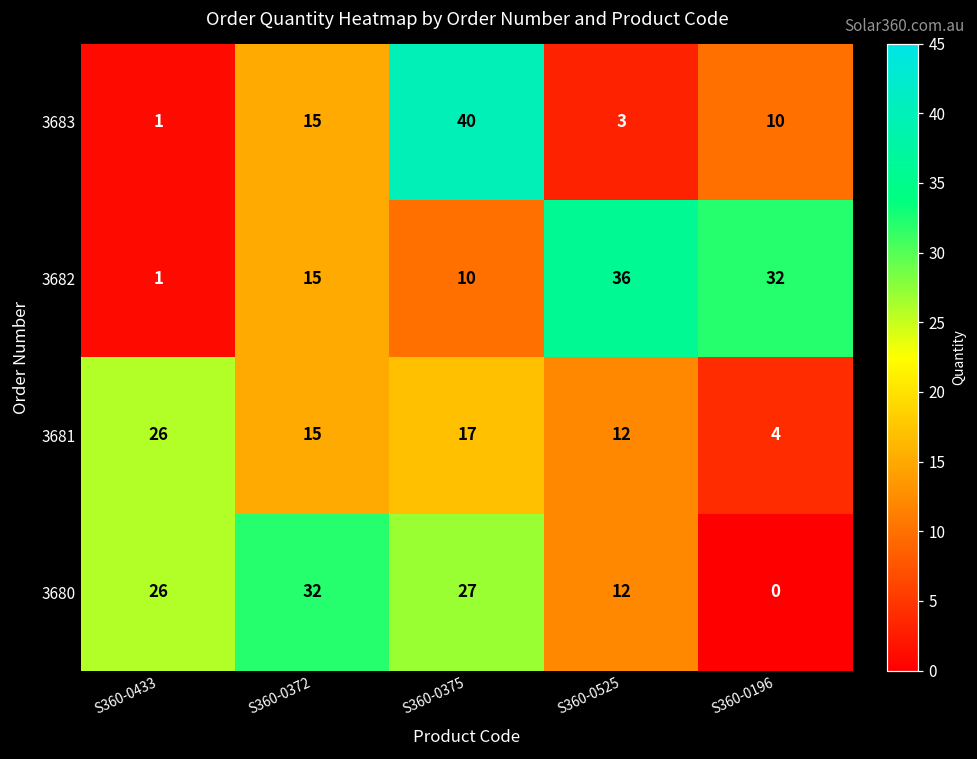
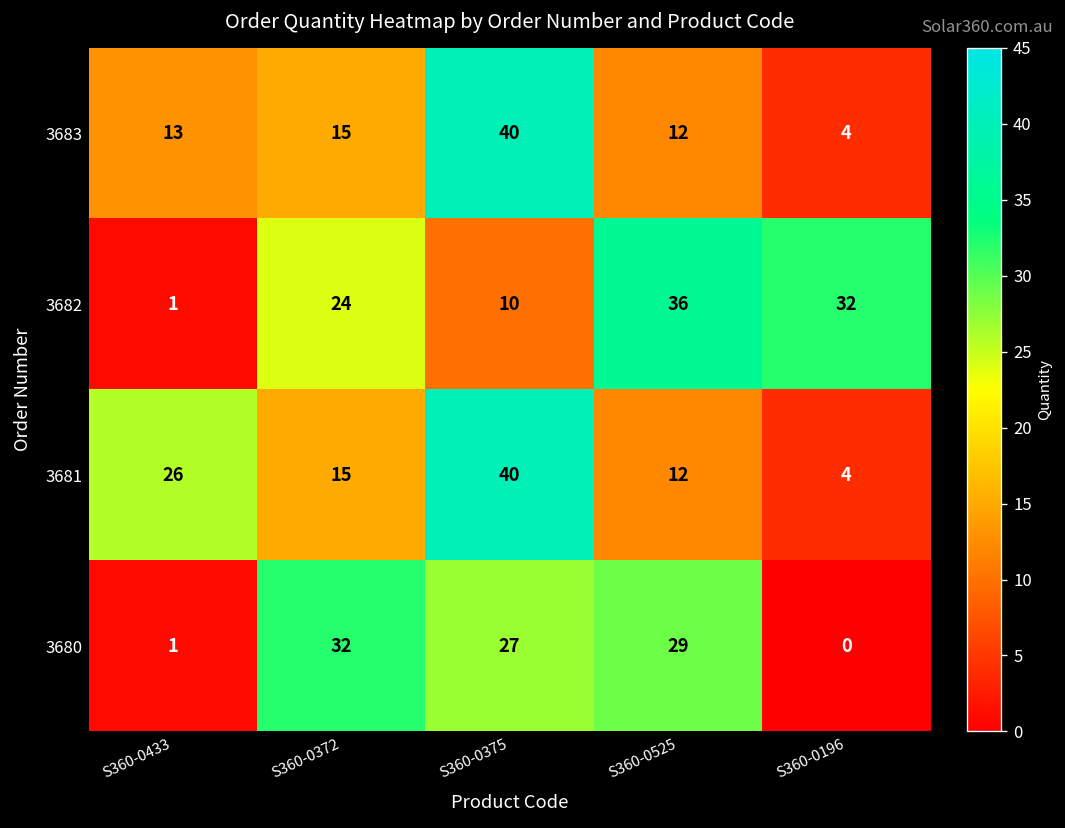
  {
    "3683": {
-     "S360-0433": 1,
+     "S360-0433": 13,
      "S360-0372": 15,
      "S360-0375": 40,
-     "S360-0525": 3,
-     "S360-0196": 10
+     "S360-0525": 12,
+     "S360-0196": 4
    },
    "3682": {
      "S360-0433": 1,
-     "S360-0372": 15,
+     "S360-0372": 24,
      "S360-0375": 10,
      "S360-0525": 36,
      "S360-0196": 32
    },
    "3681": {
      "S360-0433": 26,
      "S360-0372": 15,
-     "S360-0375": 17,
+     "S360-0375": 40,
      "S360-0525": 12,
      "S360-0196": 4
    },
    "3680": {
-     "S360-0433": 26,
+     "S360-0433": 1,
      "S360-0372": 32,
      "S360-0375": 27,
-     "S360-0525": 12,
+     "S360-0525": 29,
      "S360-0196": 0
    }
  }
